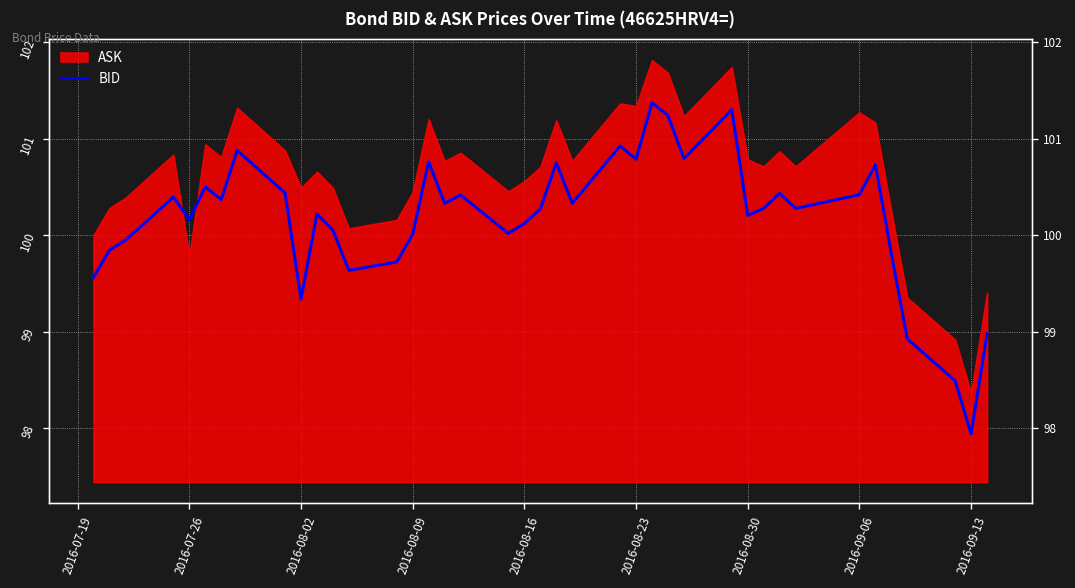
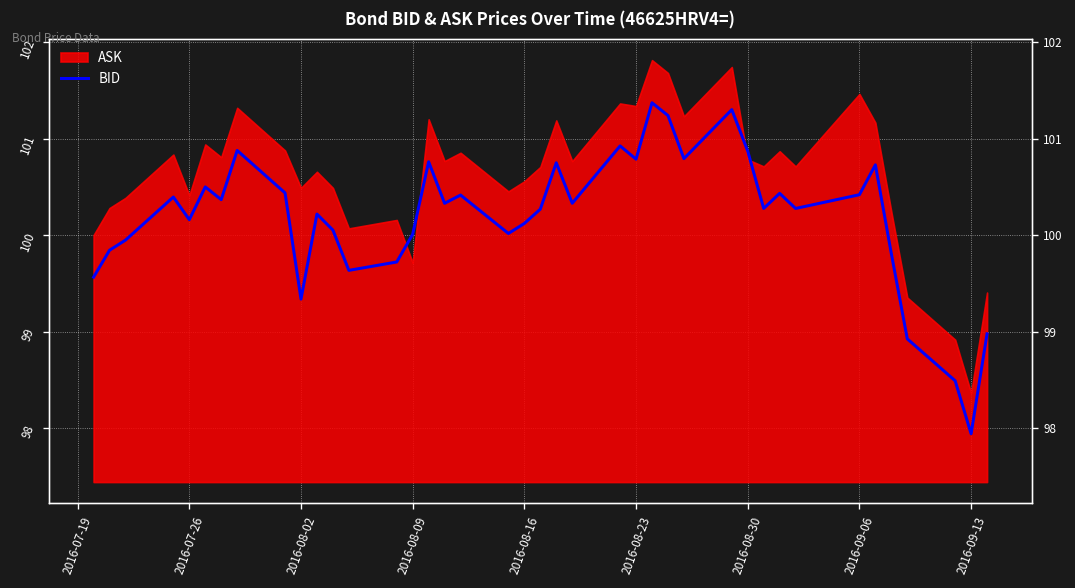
  {
    "ASK": {
-     "2016-07-26": 99.8,
+     "2016-07-26": 100.4,
      "2016-08-02": 100.5,
-     "2016-08-09": 100.4,
+     "2016-08-09": 99.7,
      "2016-08-16": 100.6,
      "2016-08-23": 101.3,
      "2016-08-30": 100.8,
-     "2016-09-06": 101.3,
+     "2016-09-06": 101.5,
      "2016-09-13": 98.4
    },
    "BID": {
      "2016-07-26": 100.2,
      "2016-08-02": 99.3,
      "2016-08-09": 100.0,
      "2016-08-16": 100.1,
      "2016-08-23": 100.8,
-     "2016-08-30": 100.2,
+     "2016-08-30": 100.9,
      "2016-09-06": 100.4,
      "2016-09-13": 97.9
    }
  }
